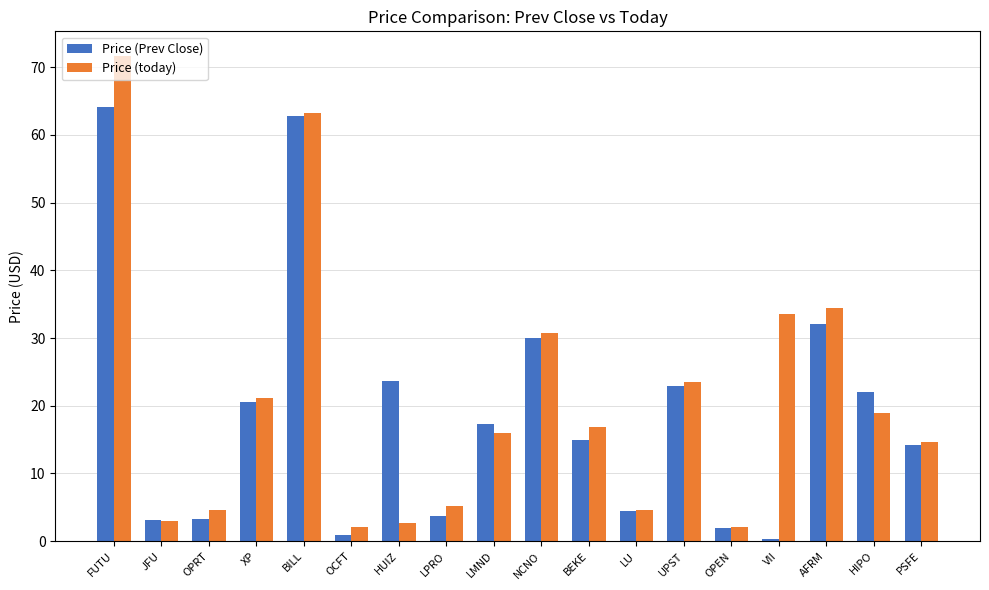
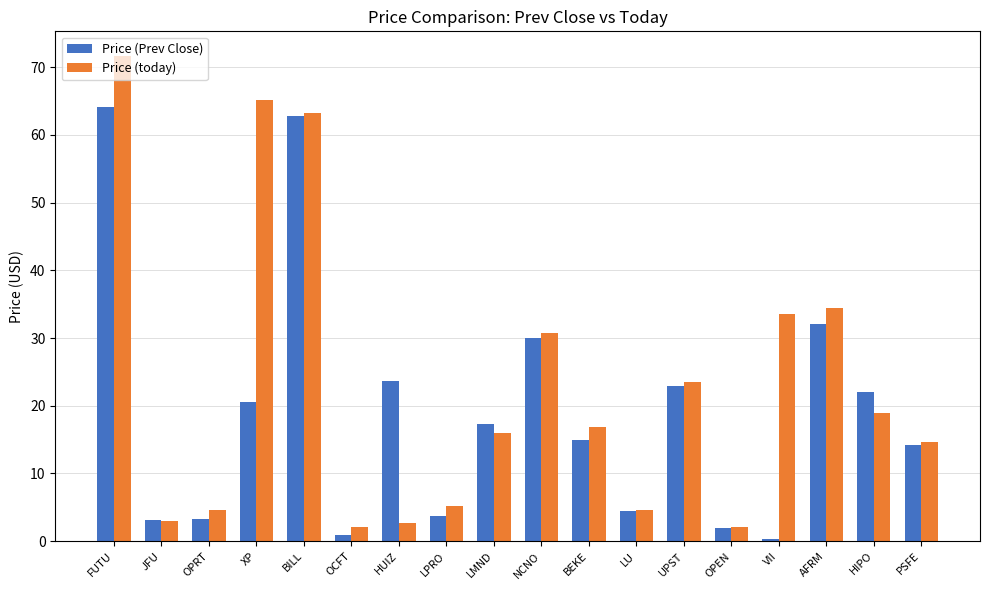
  {
    "Price (Prev Close)": {
      "FUTU": 64,
      "JFU": 3,
      "OPRT": 3,
      "XP": 21,
      "BILL": 63,
      "OCFT": 1,
      "HUIZ": 24,
      "LPRO": 4,
      "LMND": 17,
      "NCNO": 30,
      "BEKE": 15,
      "LU": 4,
      "UPST": 23,
      "OPEN": 2,
      "VII": 0,
      "AFRM": 32,
      "HIPO": 22,
      "PSFE": 14
    },
    "Price (today)": {
      "JFU": 3,
      "OPRT": 5,
-     "XP": 21,
+     "XP": 65,
      "BILL": 63,
      "OCFT": 2,
      "HUIZ": 3,
      "LPRO": 5,
      "LMND": 16,
      "NCNO": 31,
      "BEKE": 17,
      "LU": 5,
      "UPST": 24,
      "OPEN": 2,
      "VII": 34,
      "AFRM": 34,
      "HIPO": 19,
      "PSFE": 15
    }
  }
